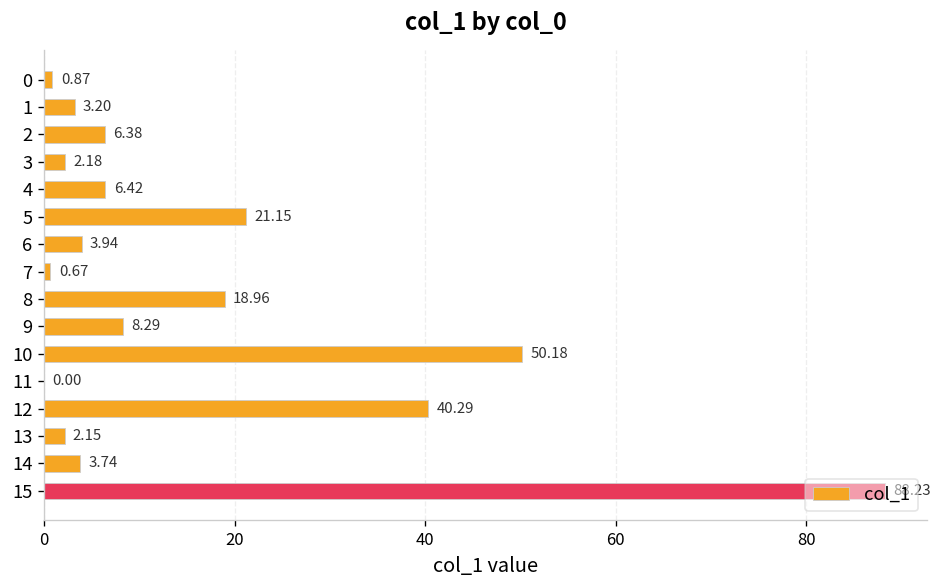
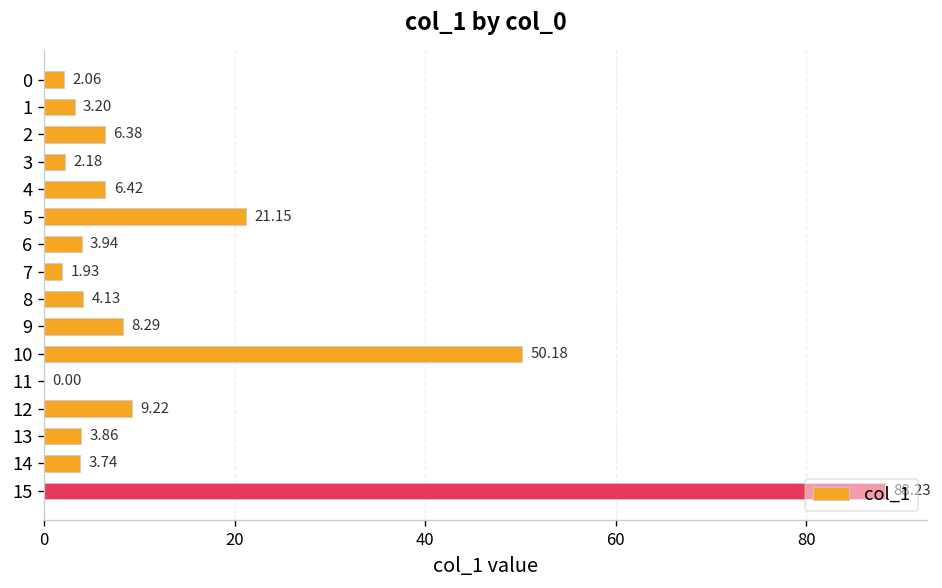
  {
-   "0": 0.87,
+   "0": 2.06,
    "1": 3.20,
    "2": 6.38,
    "3": 2.18,
    "4": 6.42,
    "5": 21.15,
    "6": 3.94,
-   "7": 0.67,
-   "8": 18.96,
+   "7": 1.93,
+   "8": 4.13,
    "9": 8.29,
    "10": 50.18,
    "11": 0.00,
-   "12": 40.29,
-   "13": 2.15,
+   "12": 9.22,
+   "13": 3.86,
    "14": 3.74
  }
